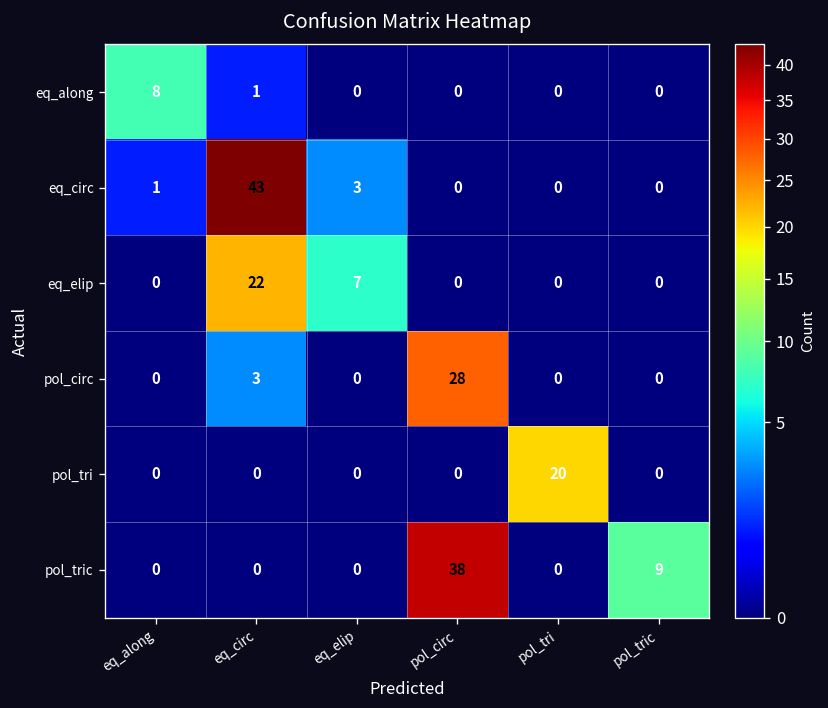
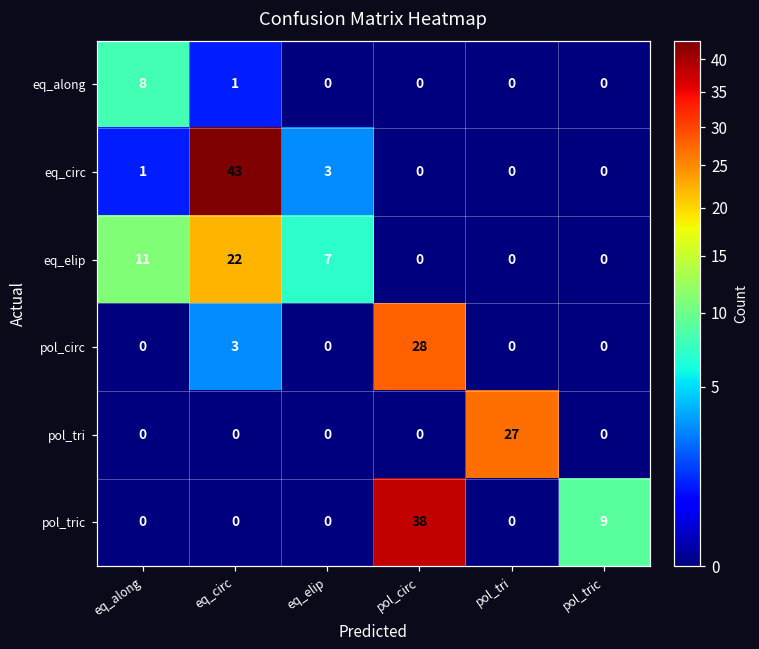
  {
    "eq_along": {
      "eq_along": 8,
      "eq_circ": 1,
      "eq_elip": 0,
      "pol_circ": 0,
      "pol_tri": 0,
      "pol_tric": 0
    },
    "eq_circ": {
      "eq_along": 1,
      "eq_circ": 43,
      "eq_elip": 3,
      "pol_circ": 0,
      "pol_tri": 0,
      "pol_tric": 0
    },
    "eq_elip": {
-     "eq_along": 0,
+     "eq_along": 11,
      "eq_circ": 22,
      "eq_elip": 7,
      "pol_circ": 0,
      "pol_tri": 0,
      "pol_tric": 0
    },
    "pol_circ": {
      "eq_along": 0,
      "eq_circ": 3,
      "eq_elip": 0,
      "pol_circ": 28,
      "pol_tri": 0,
      "pol_tric": 0
    },
    "pol_tri": {
      "eq_along": 0,
      "eq_circ": 0,
      "eq_elip": 0,
      "pol_circ": 0,
-     "pol_tri": 20,
+     "pol_tri": 27,
      "pol_tric": 0
    },
    "pol_tric": {
      "eq_along": 0,
      "eq_circ": 0,
      "eq_elip": 0,
      "pol_circ": 38,
      "pol_tri": 0,
      "pol_tric": 9
    }
  }
